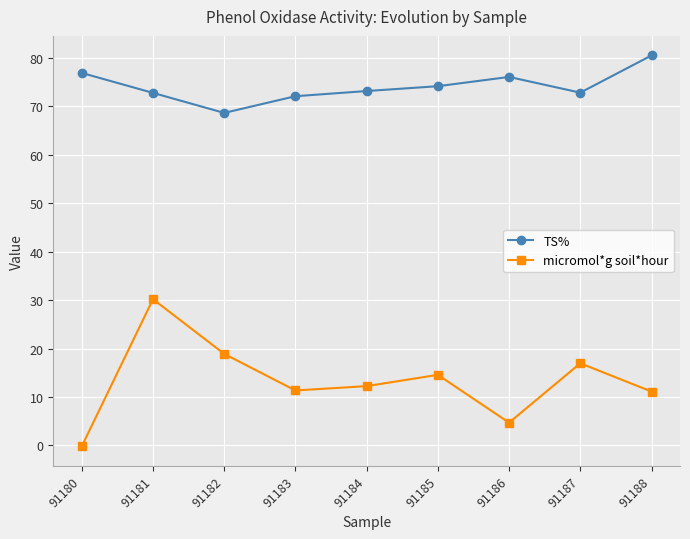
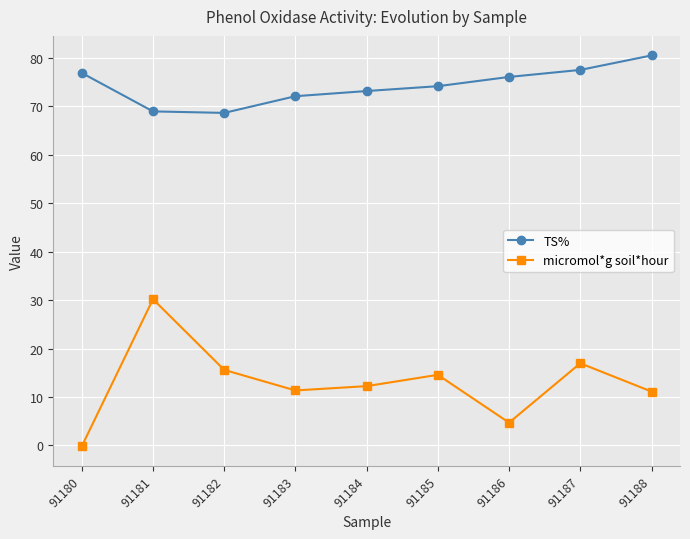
  {
    "TS%": {
      "91180": 77,
-     "91181": 73,
+     "91181": 69,
      "91182": 69,
      "91183": 72,
      "91184": 73,
      "91185": 74,
      "91186": 76,
-     "91187": 73,
+     "91187": 77,
      "91188": 80
    },
    "micromol*g soil*hour": {
      "91180": 0,
      "91181": 30,
-     "91182": 19,
+     "91182": 16,
      "91183": 11,
      "91184": 12,
      "91185": 15,
      "91186": 5,
      "91187": 17,
      "91188": 11
    }
  }
